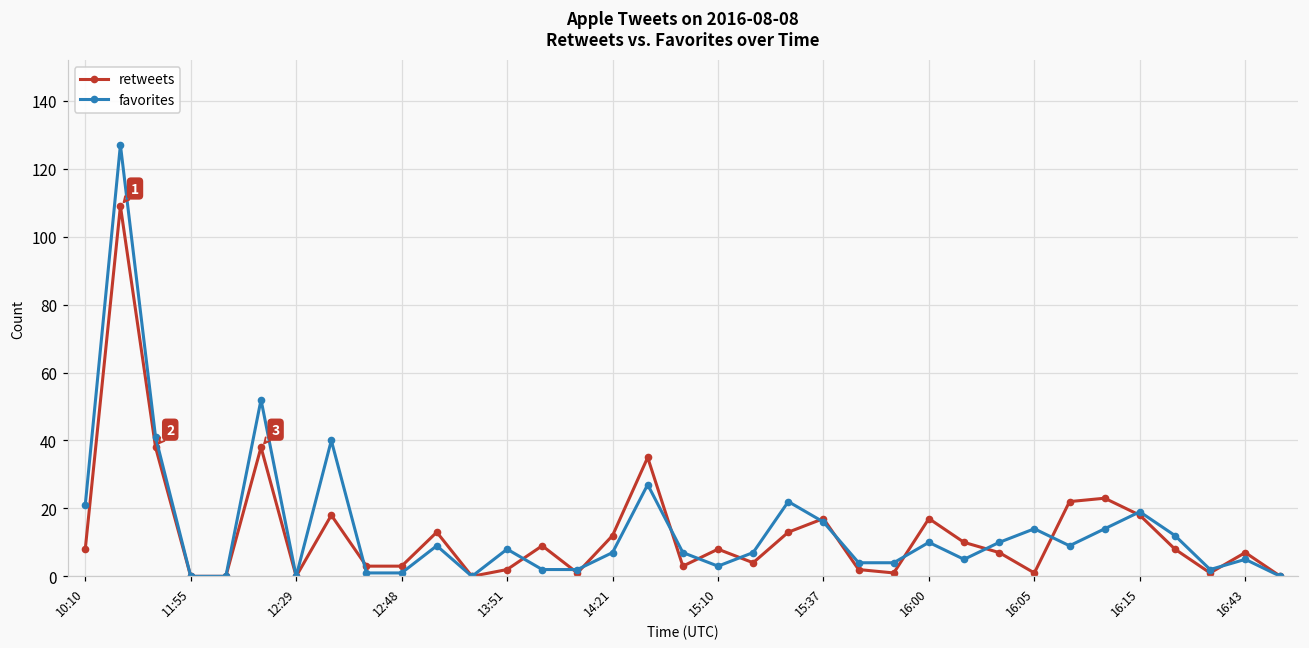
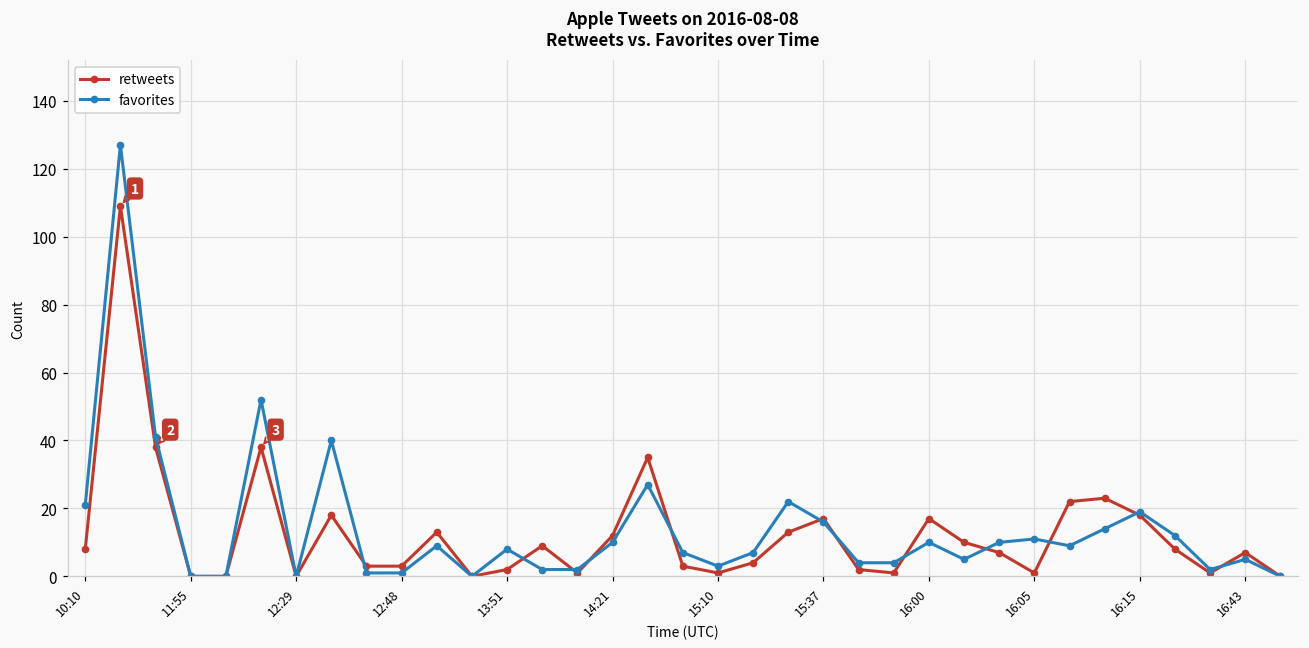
  {
    "retweets": {
      "10:10": 8,
      "12:48": 3,
      "13:51": 2,
      "14:21": 12,
-     "15:10": 8,
+     "15:10": 1,
      "15:37": 17,
      "16:00": 17,
      "16:05": 1,
      "16:15": 18,
      "16:43": 7
    },
    "favorites": {
      "10:10": 21,
      "12:48": 1,
      "13:51": 8,
-     "14:21": 7,
+     "14:21": 10,
      "15:10": 3,
      "15:37": 16,
      "16:00": 10,
-     "16:05": 14,
+     "16:05": 11,
      "16:15": 19,
      "16:43": 5
    }
  }
